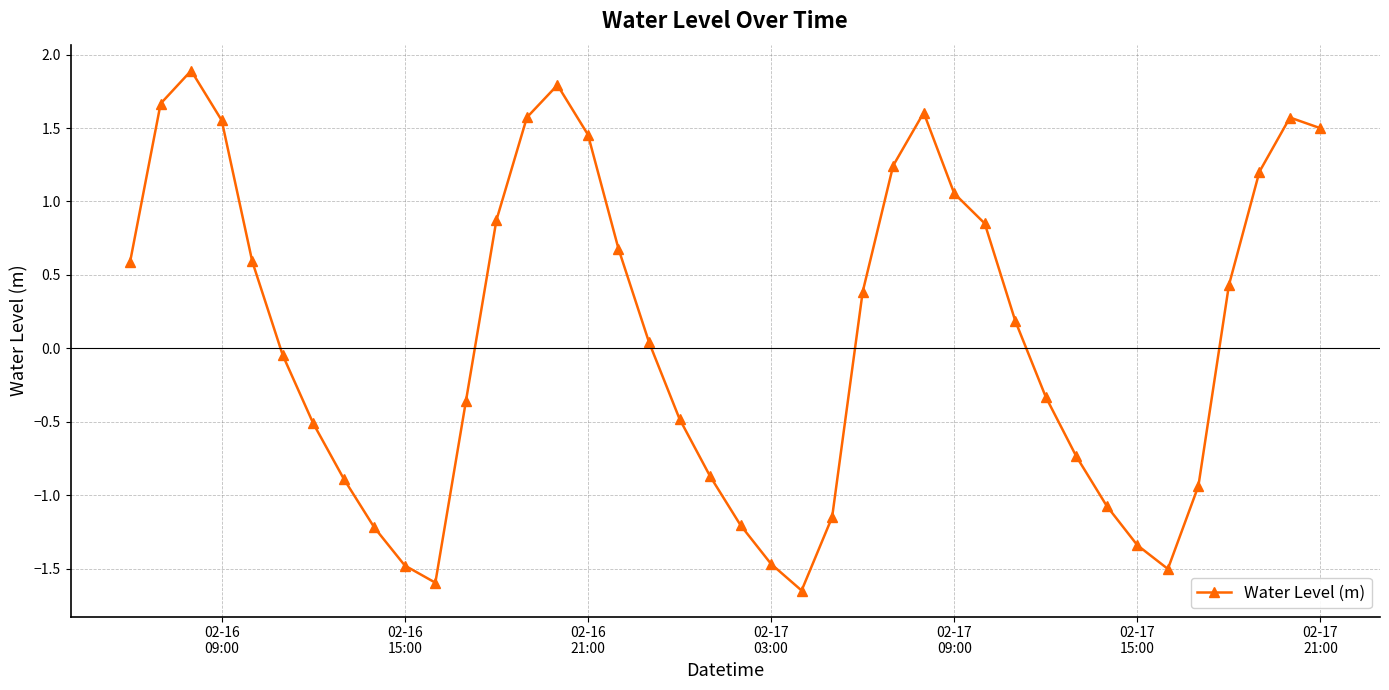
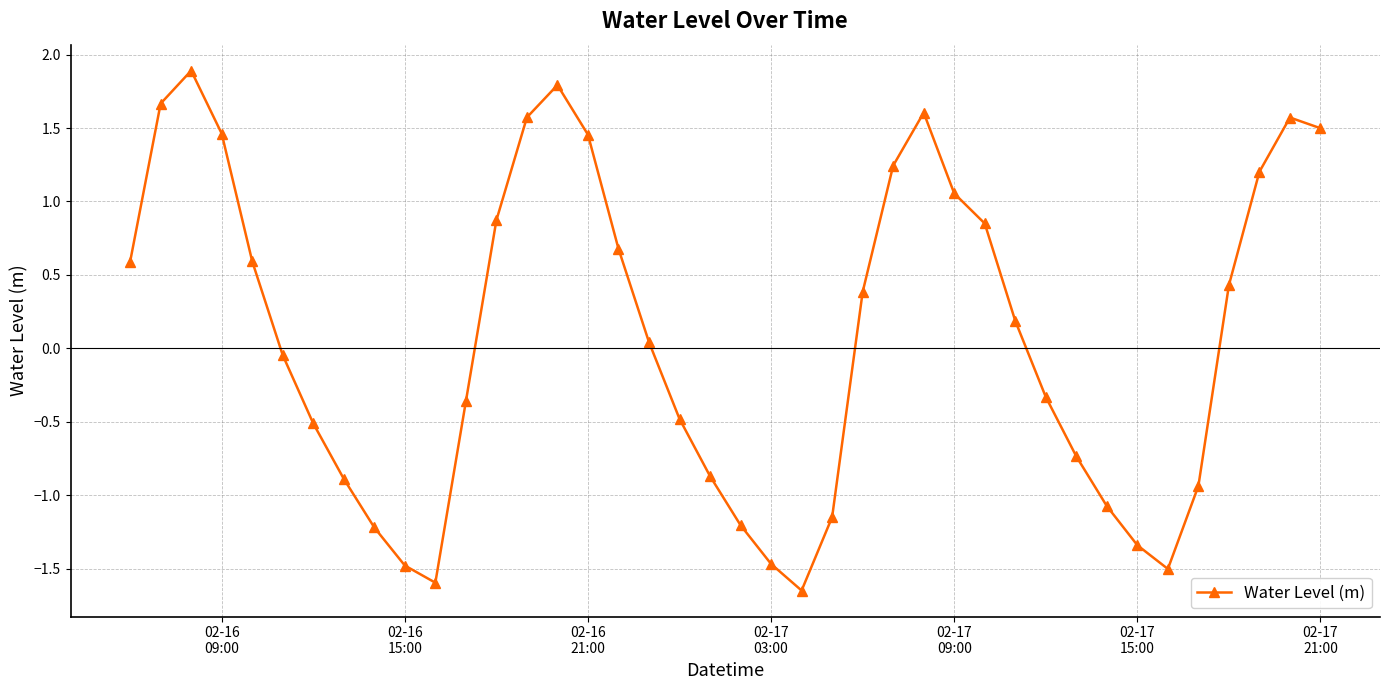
  {
-   "02-16 09:00": 1.55,
+   "02-16 09:00": 1.46,
    "02-16 15:00": -1.48,
    "02-16 21:00": 1.45,
    "02-17 03:00": -1.47,
    "02-17 09:00": 1.05,
    "02-17 15:00": -1.34,
    "02-17 21:00": 1.50
  }
